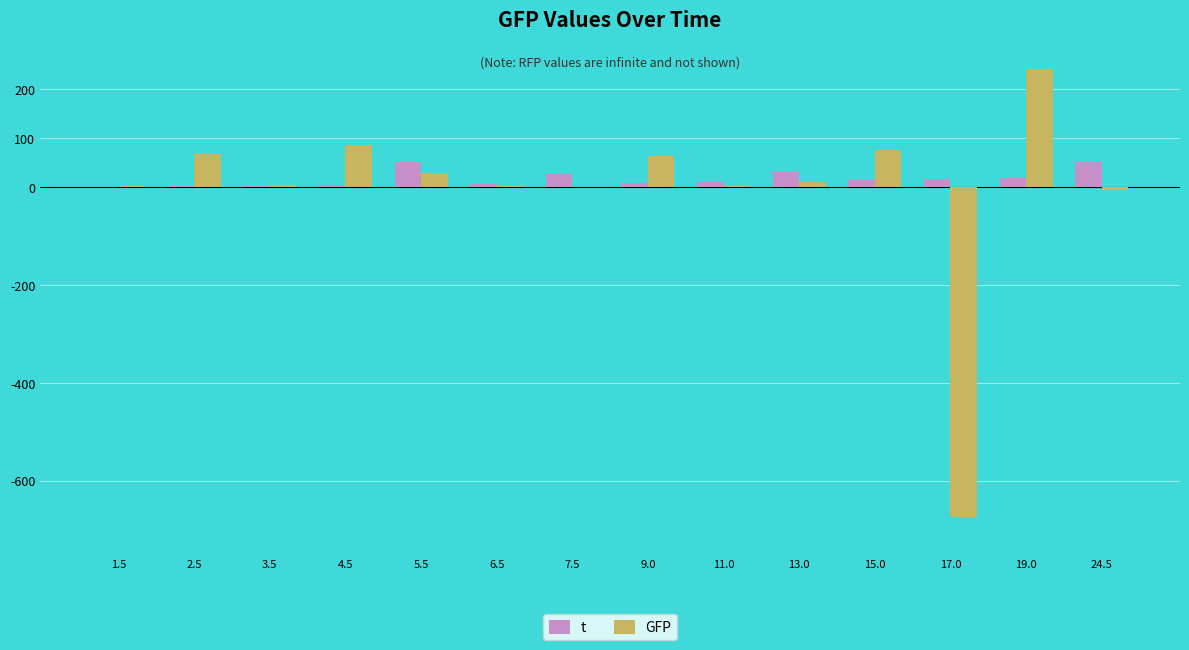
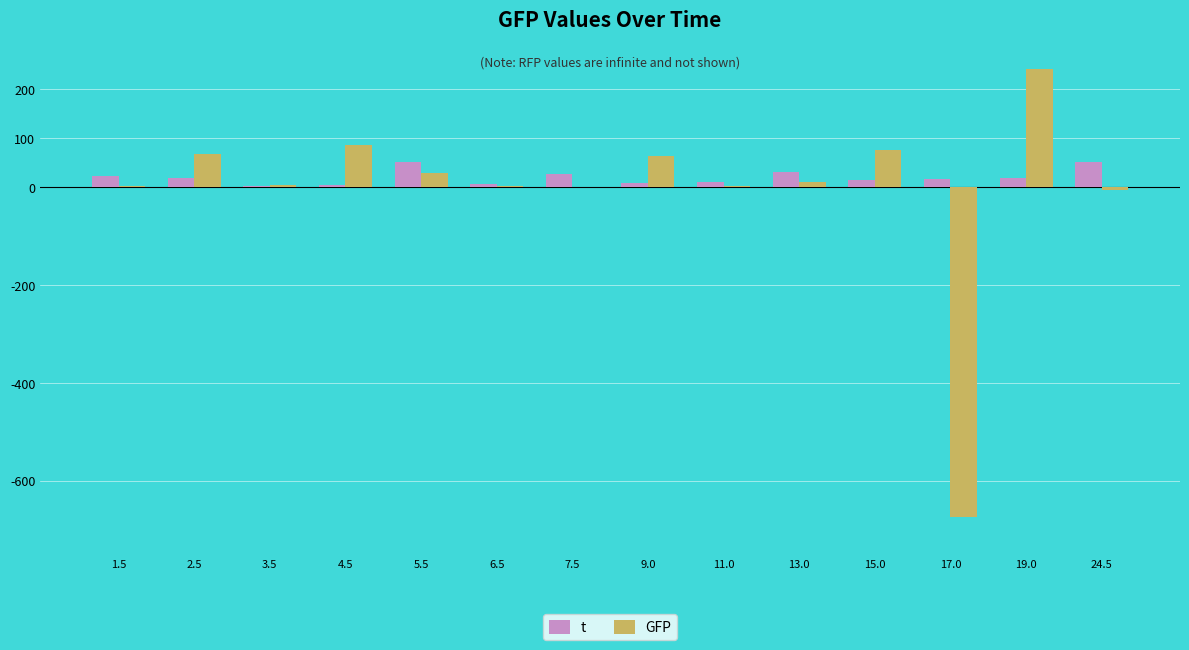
  {
    "t": {
-     "1.5": 0,
-     "2.5": 0,
+     "1.5": 20,
+     "2.5": 20,
      "5.5": 50,
      "6.5": 10,
      "7.5": 30,
      "9.0": 10,
      "11.0": 10,
      "13.0": 30,
      "15.0": 20,
      "17.0": 20,
      "19.0": 20,
      "24.5": 50
    },
    "GFP": {
      "2.5": 70,
      "4.5": 90,
      "5.5": 30,
      "9.0": 60,
      "13.0": 10,
      "15.0": 80,
      "17.0": -670,
      "19.0": 240
    }
  }
